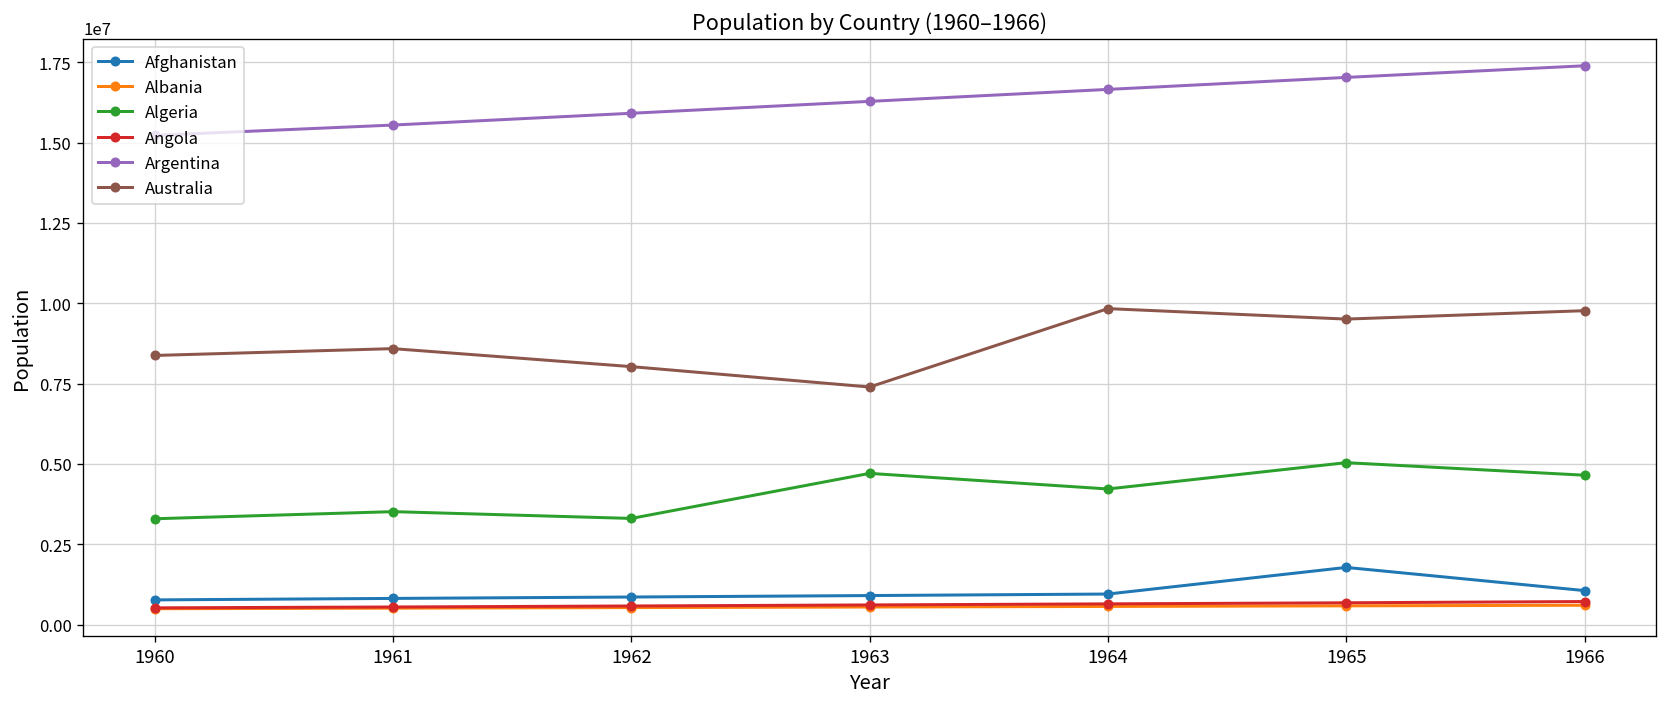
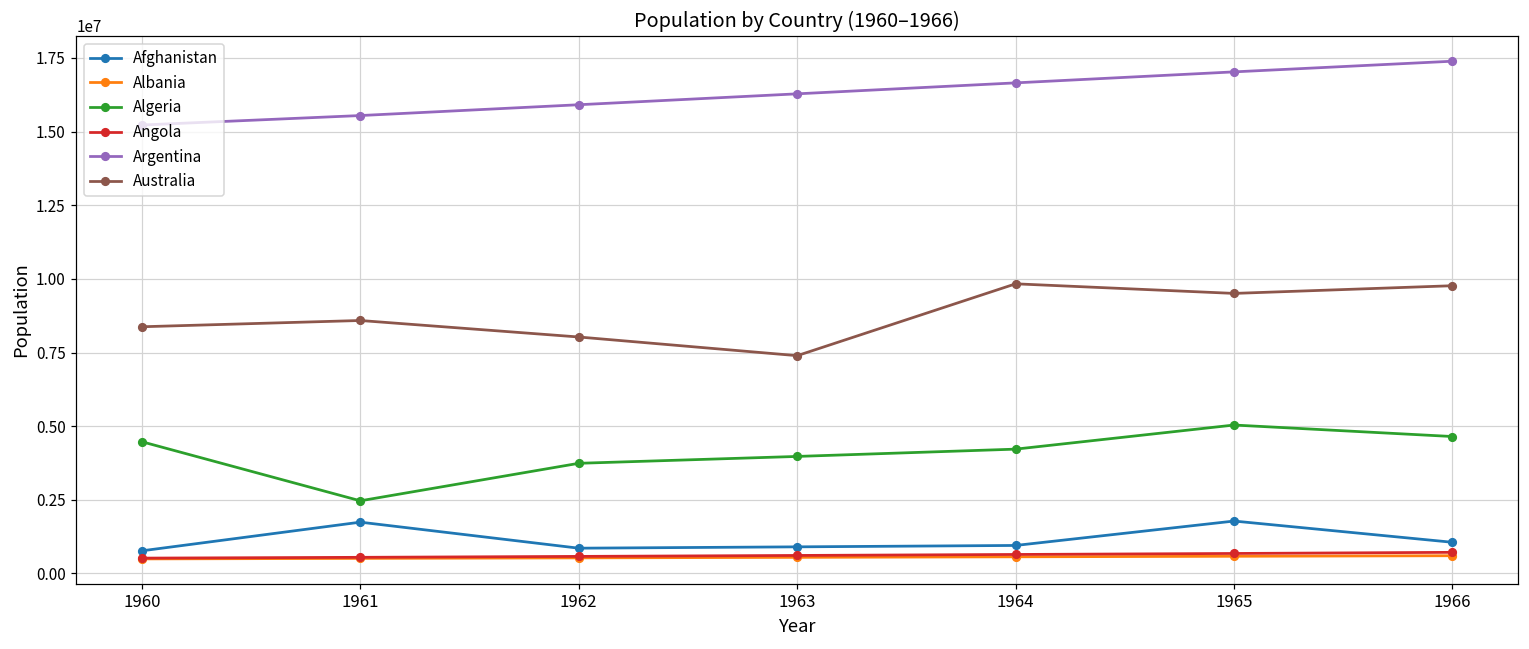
  {
    "Afghanistan": {
      "1960": 800000,
-     "1961": 800000,
+     "1961": 1700000,
      "1962": 900000,
      "1963": 900000,
      "1964": 1000000,
      "1965": 1800000,
      "1966": 1100000
    },
    "Albania": {
      "1966": 600000
    },
    "Algeria": {
-     "1960": 3300000,
-     "1961": 3500000,
-     "1962": 3300000,
-     "1963": 4700000,
+     "1960": 4500000,
+     "1961": 2500000,
+     "1962": 3700000,
+     "1963": 4000000,
      "1964": 4200000,
      "1965": 5000000,
      "1966": 4600000
    },
    "Angola": {
      "1966": 700000
    },
    "Argentina": {
      "1961": 15500000,
      "1962": 15900000,
      "1963": 16300000,
      "1964": 16700000,
      "1965": 17000000,
      "1966": 17400000
    },
    "Australia": {
      "1960": 8400000,
      "1961": 8600000,
      "1962": 8000000,
      "1963": 7400000,
      "1964": 9800000,
      "1965": 9500000,
      "1966": 9800000
    }
  }
